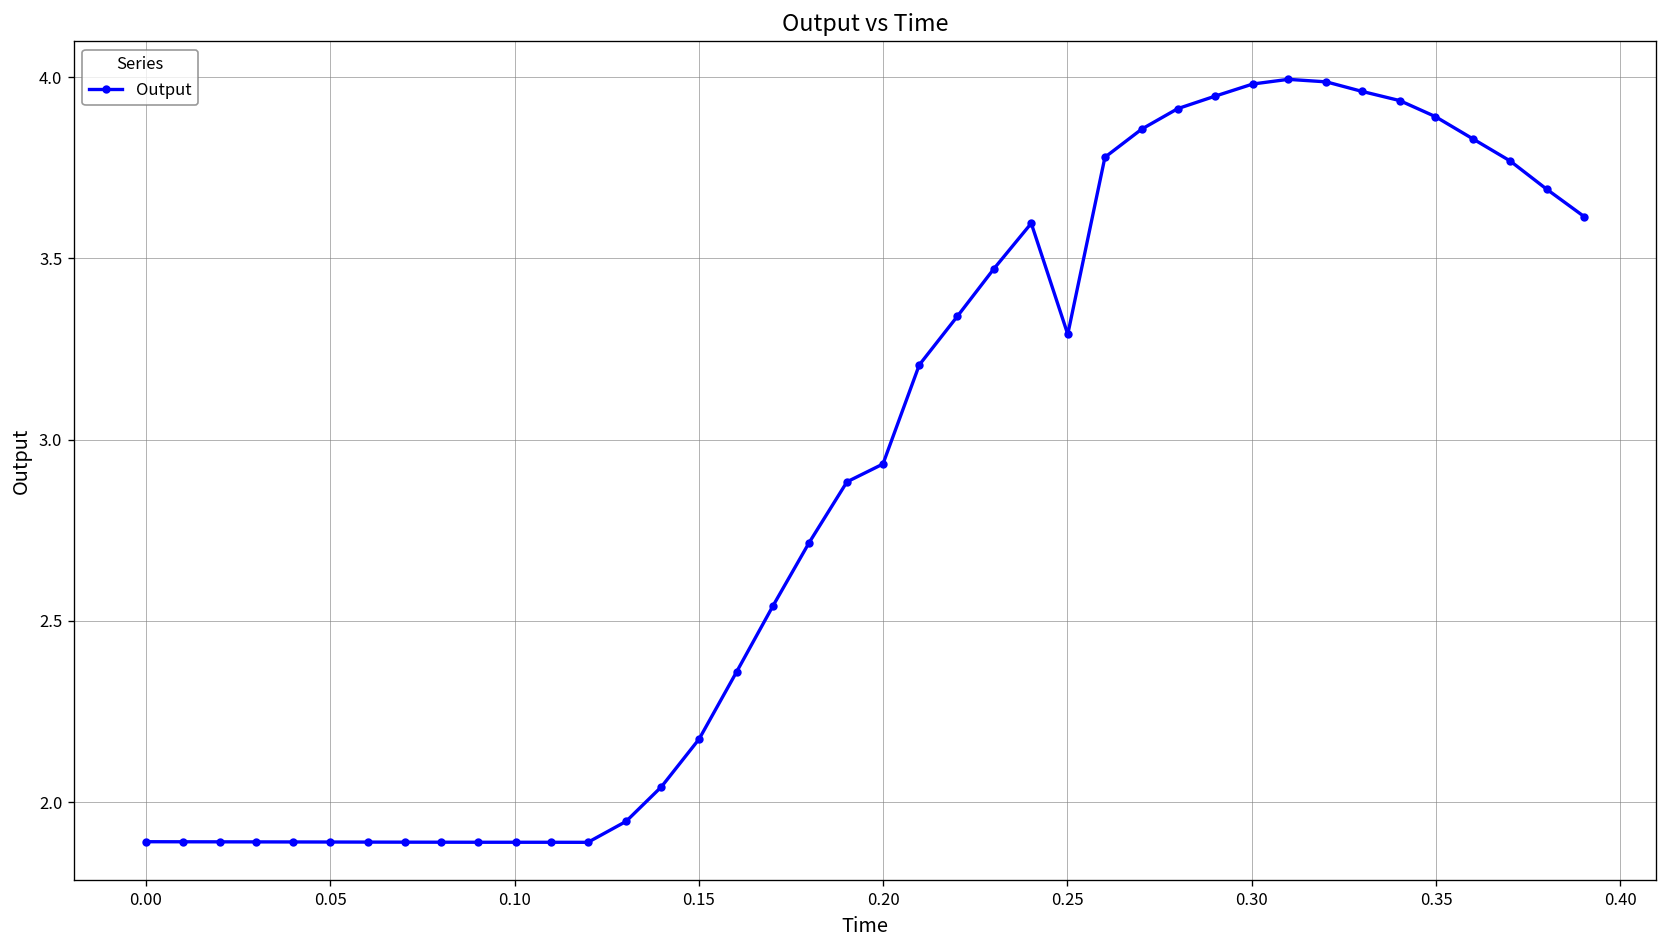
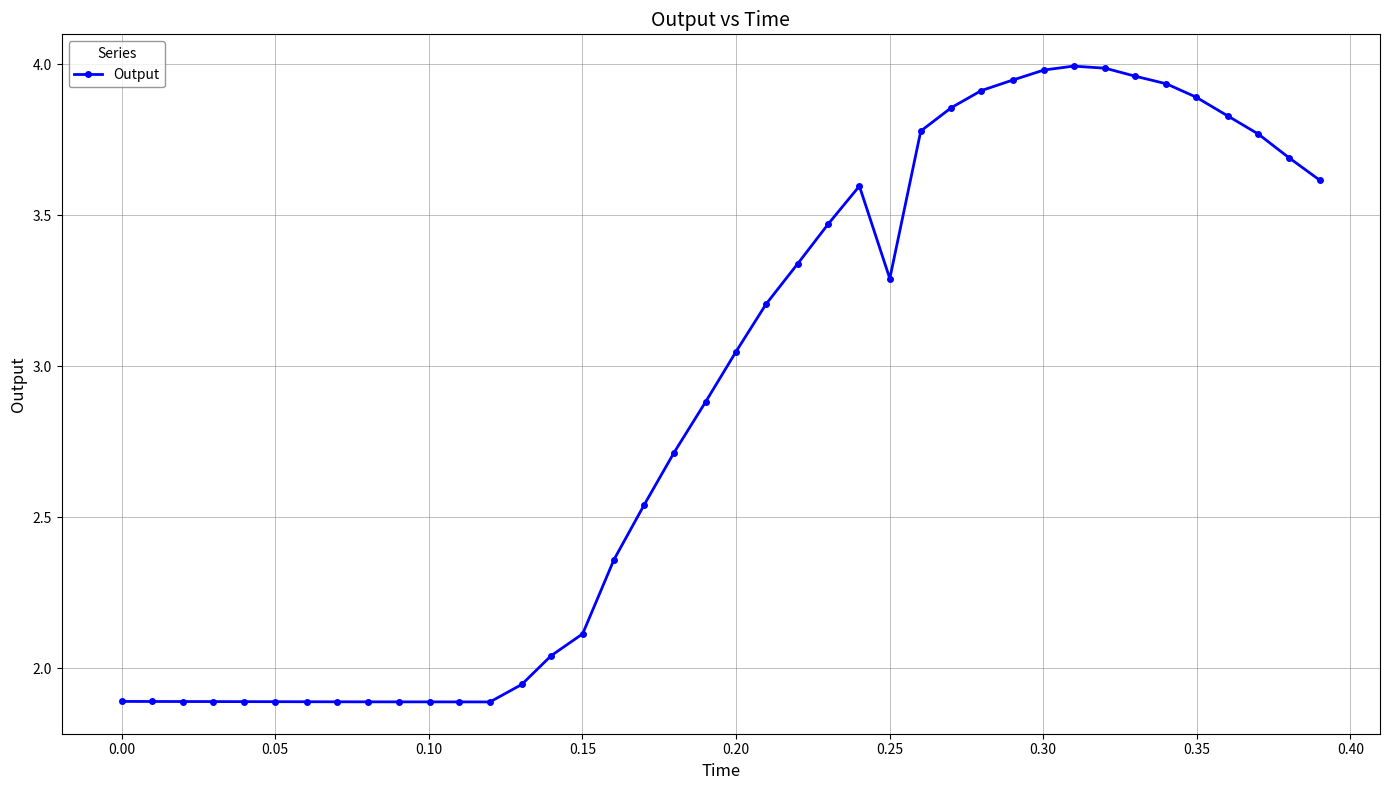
  {
    "0.00": 1.89,
    "0.05": 1.89,
-   "0.15": 2.17,
-   "0.20": 2.93,
+   "0.15": 2.11,
+   "0.20": 3.05,
    "0.25": 3.29
  }
